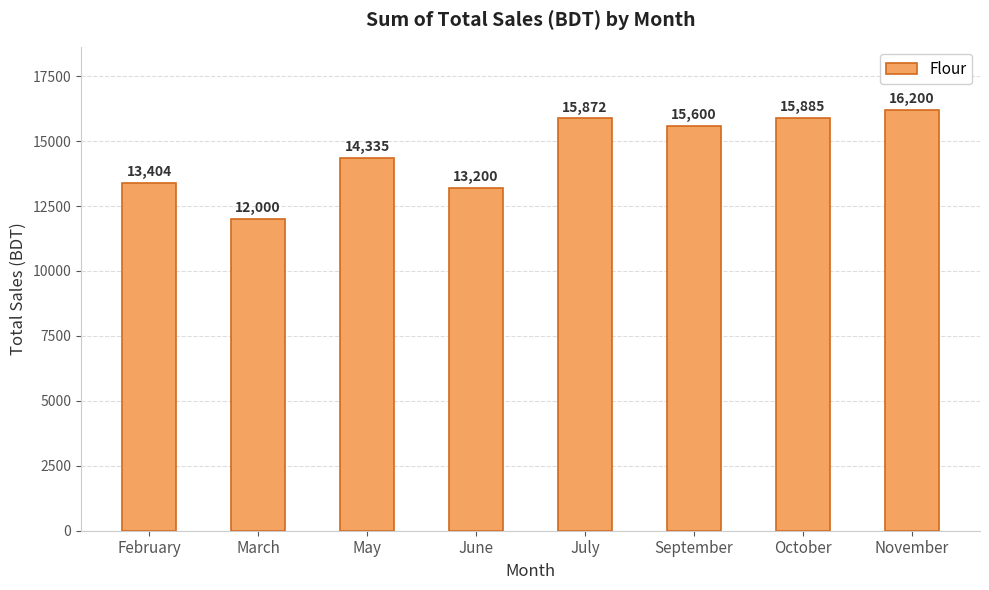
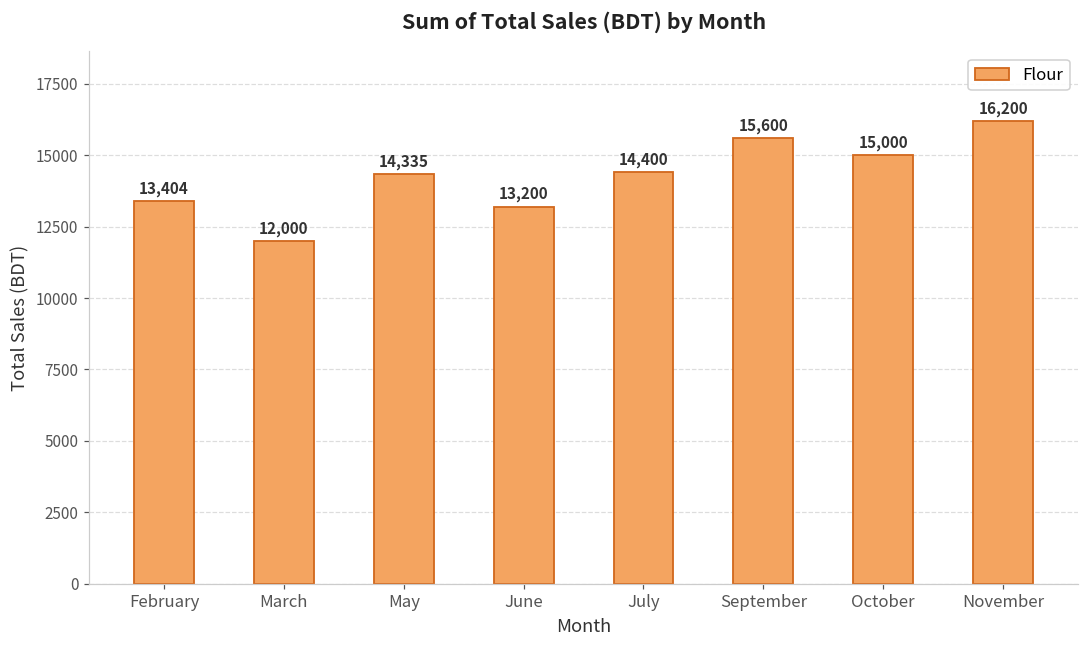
  {
    "February": "13,404",
    "March": "12,000",
    "May": "14,335",
    "June": "13,200",
-   "July": "15,872",
+   "July": "14,400",
    "September": "15,600",
-   "October": "15,885",
+   "October": "15,000",
    "November": "16,200"
  }
